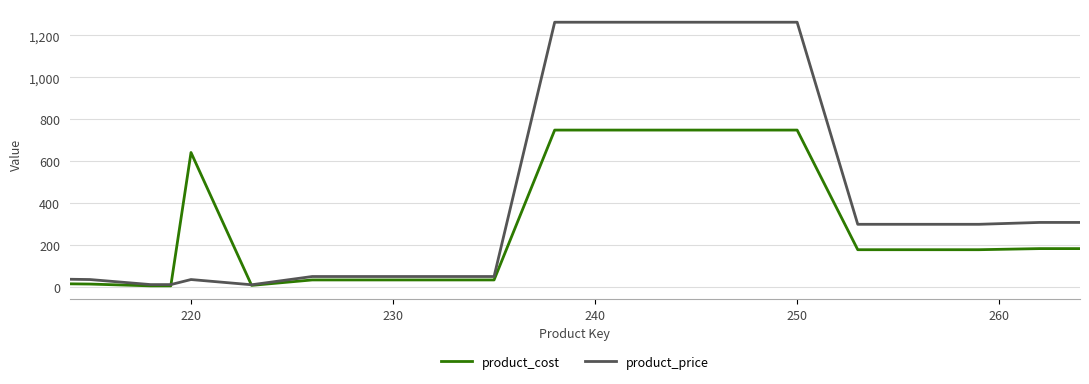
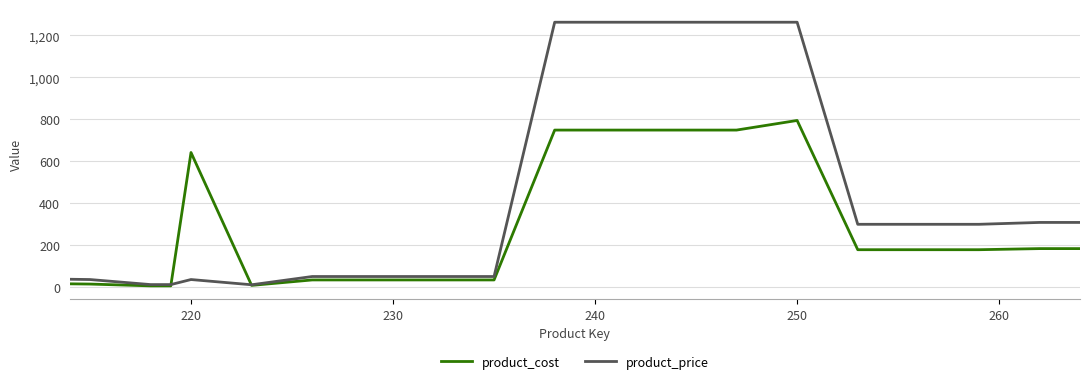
  {
    "product_cost": {
      "220": "640",
-     "250": "750"
+     "250": "790"
    },
    "product_price": {
      "220": "30",
      "250": "1,260"
    }
  }
